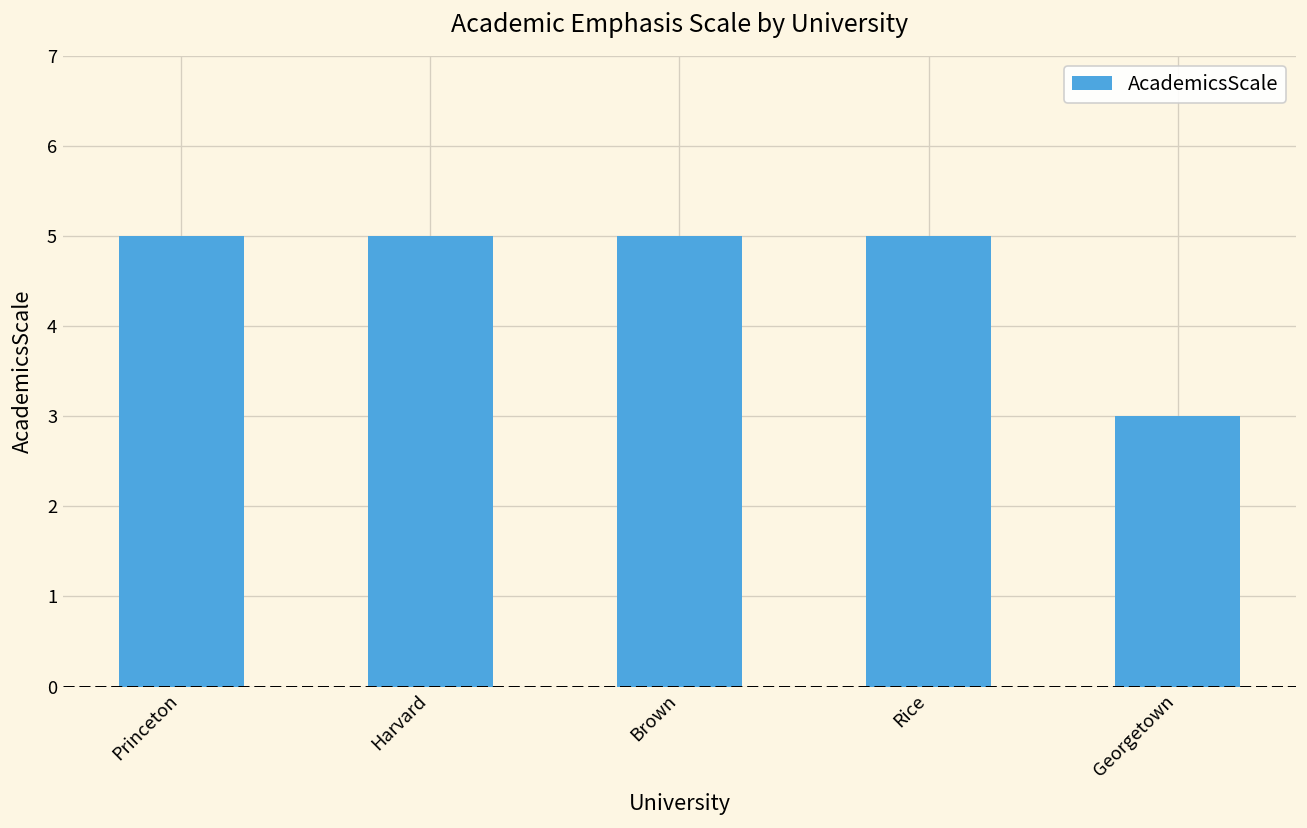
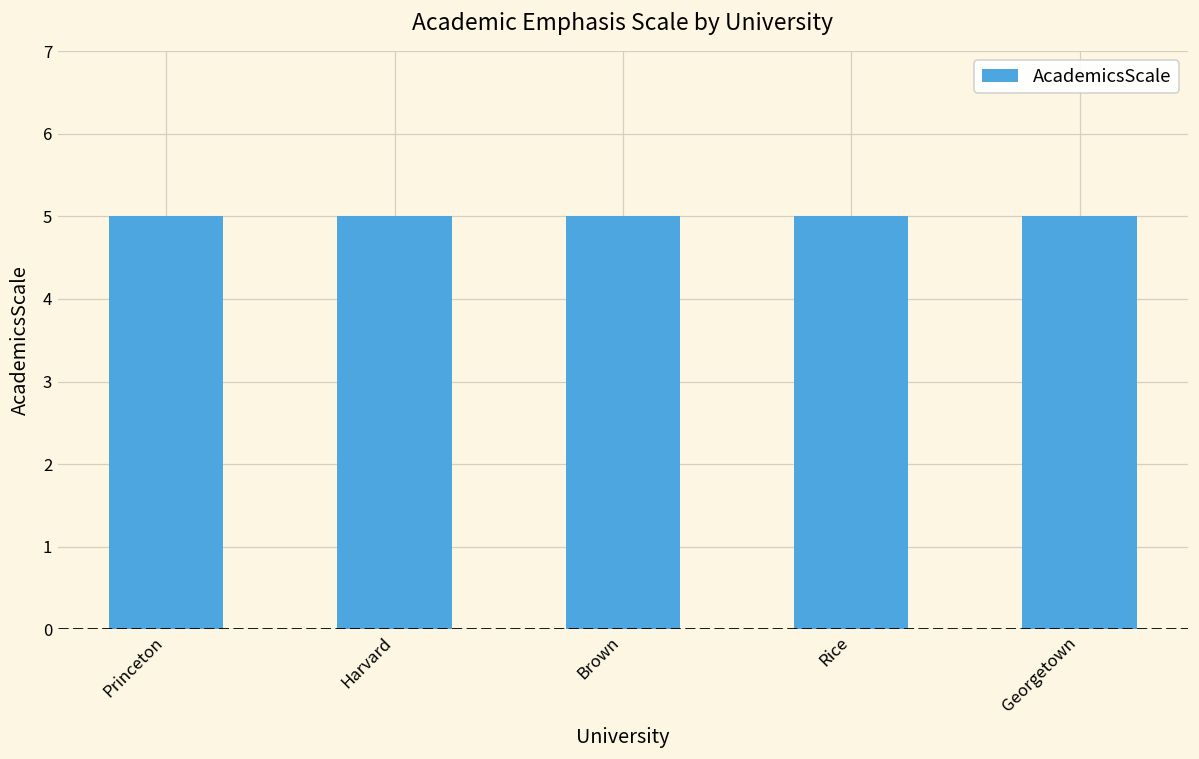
  {
    "Princeton": 5,
    "Harvard": 5,
    "Brown": 5,
    "Rice": 5,
-   "Georgetown": 3
+   "Georgetown": 5
  }
